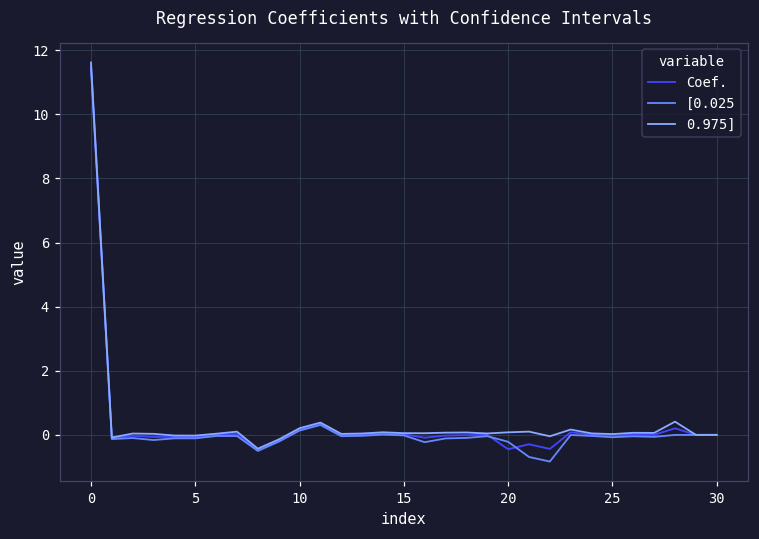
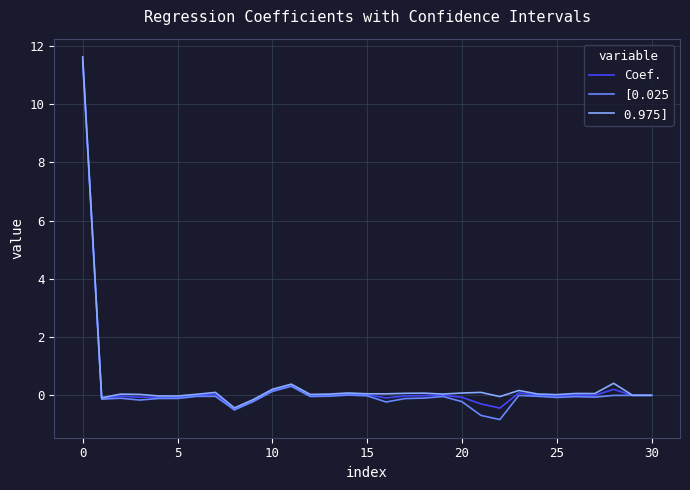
  {
    "Coef.": {
-     "20": -0.4
+     "20": -0.1
    }
  }
